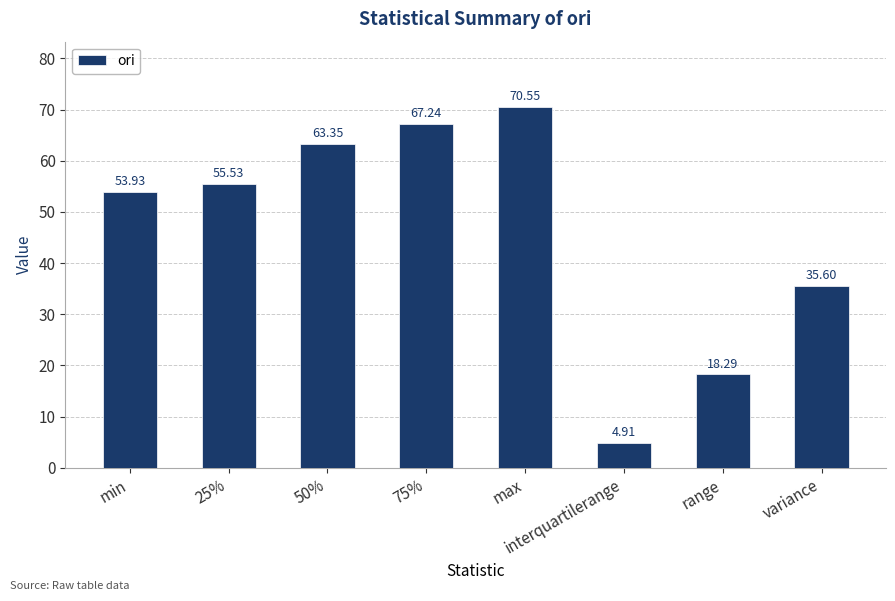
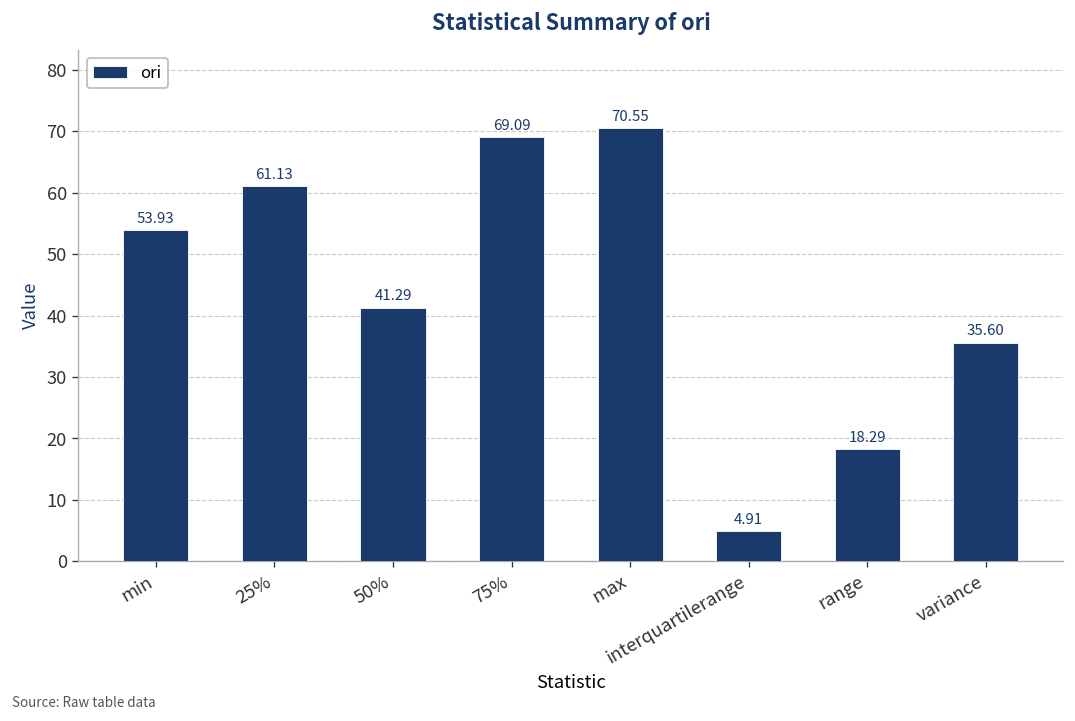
  {
    "min": 53.93,
-   "25%": 55.53,
-   "50%": 63.35,
-   "75%": 67.24,
+   "25%": 61.13,
+   "50%": 41.29,
+   "75%": 69.09,
    "max": 70.55,
    "interquartilerange": 4.91,
    "range": 18.29,
    "variance": 35.60
  }
